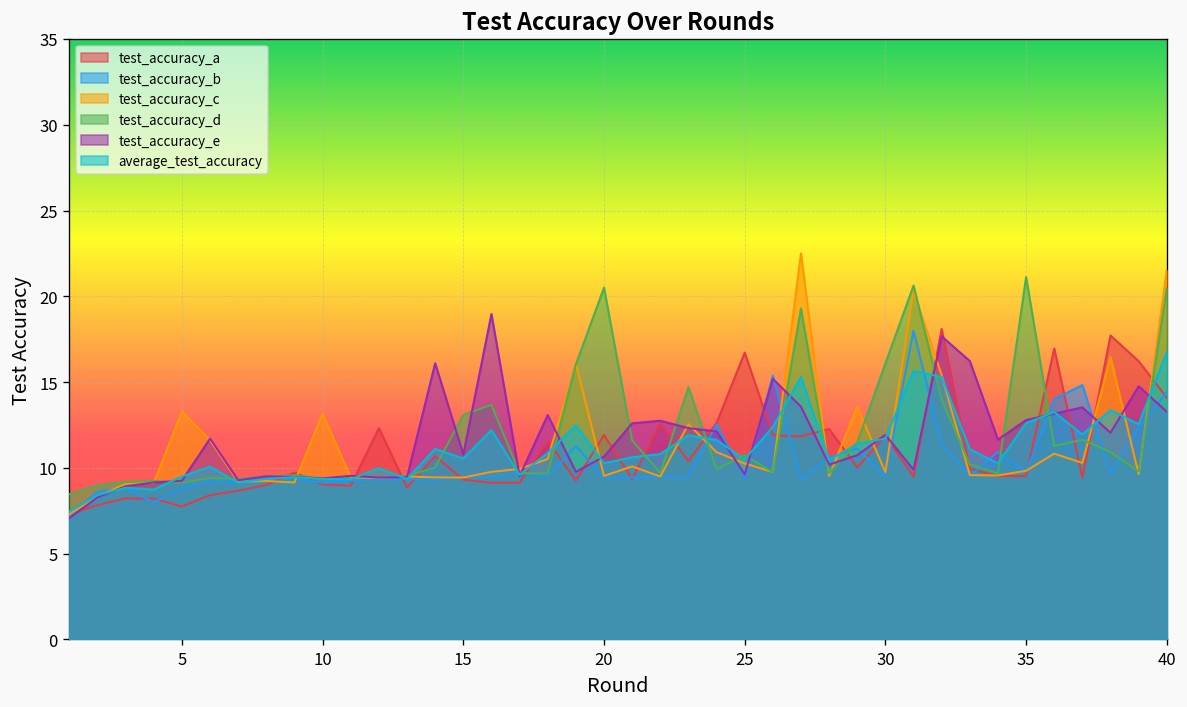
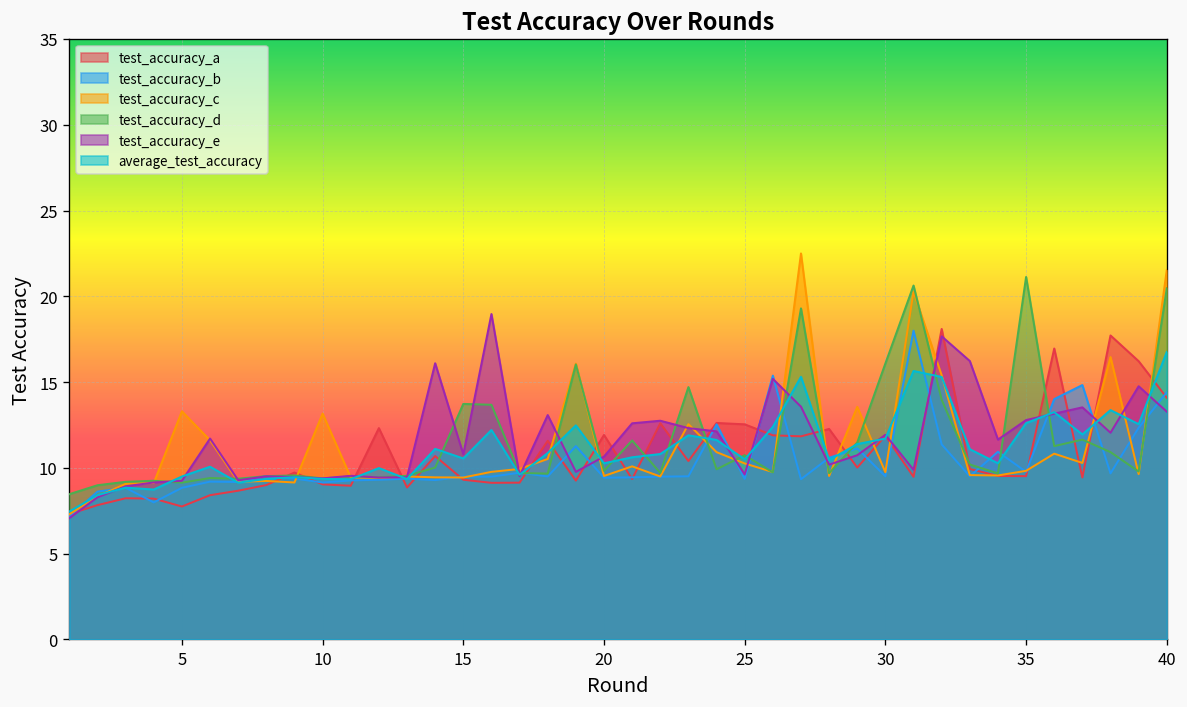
  {
    "test_accuracy_a": {
      "5": 7.8,
      "20": 11.9,
-     "25": 16.7,
+     "25": 12.5,
      "35": 9.5,
      "40": 14.1
    },
    "test_accuracy_c": {
      "5": 13.3,
      "10": 13.2,
      "25": 10.3,
      "30": 9.8,
      "40": 21.5
    },
    "test_accuracy_d": {
-     "15": 13.1,
-     "20": 20.5,
+     "15": 13.7,
+     "20": 9.8,
      "25": 10.7,
      "30": 16.1,
      "35": 21.1,
      "40": 20.5
    },
    "test_accuracy_e": {
      "15": 10.8,
      "20": 10.7,
      "25": 9.6,
      "40": 13.3
    }
  }
